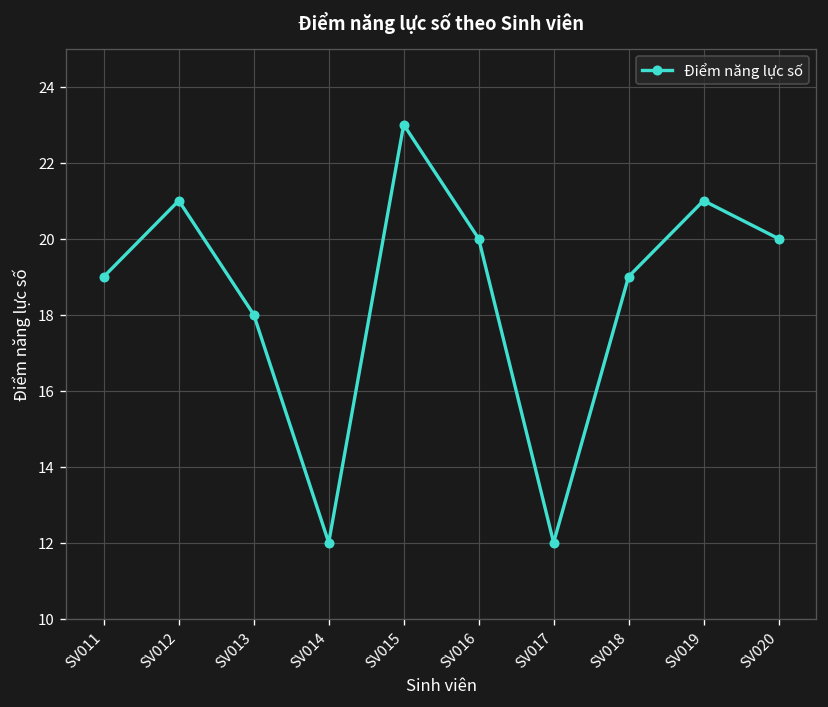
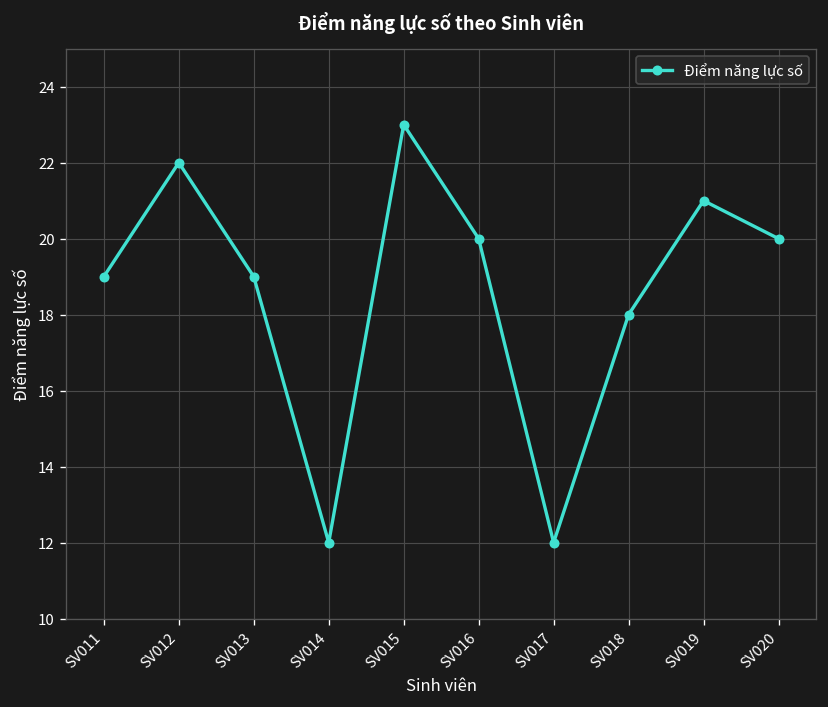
  {
    "SV011": 19,
-   "SV012": 21,
-   "SV013": 18,
+   "SV012": 22,
+   "SV013": 19,
    "SV014": 12,
    "SV015": 23,
    "SV016": 20,
    "SV017": 12,
-   "SV018": 19,
+   "SV018": 18,
    "SV019": 21,
    "SV020": 20
  }
